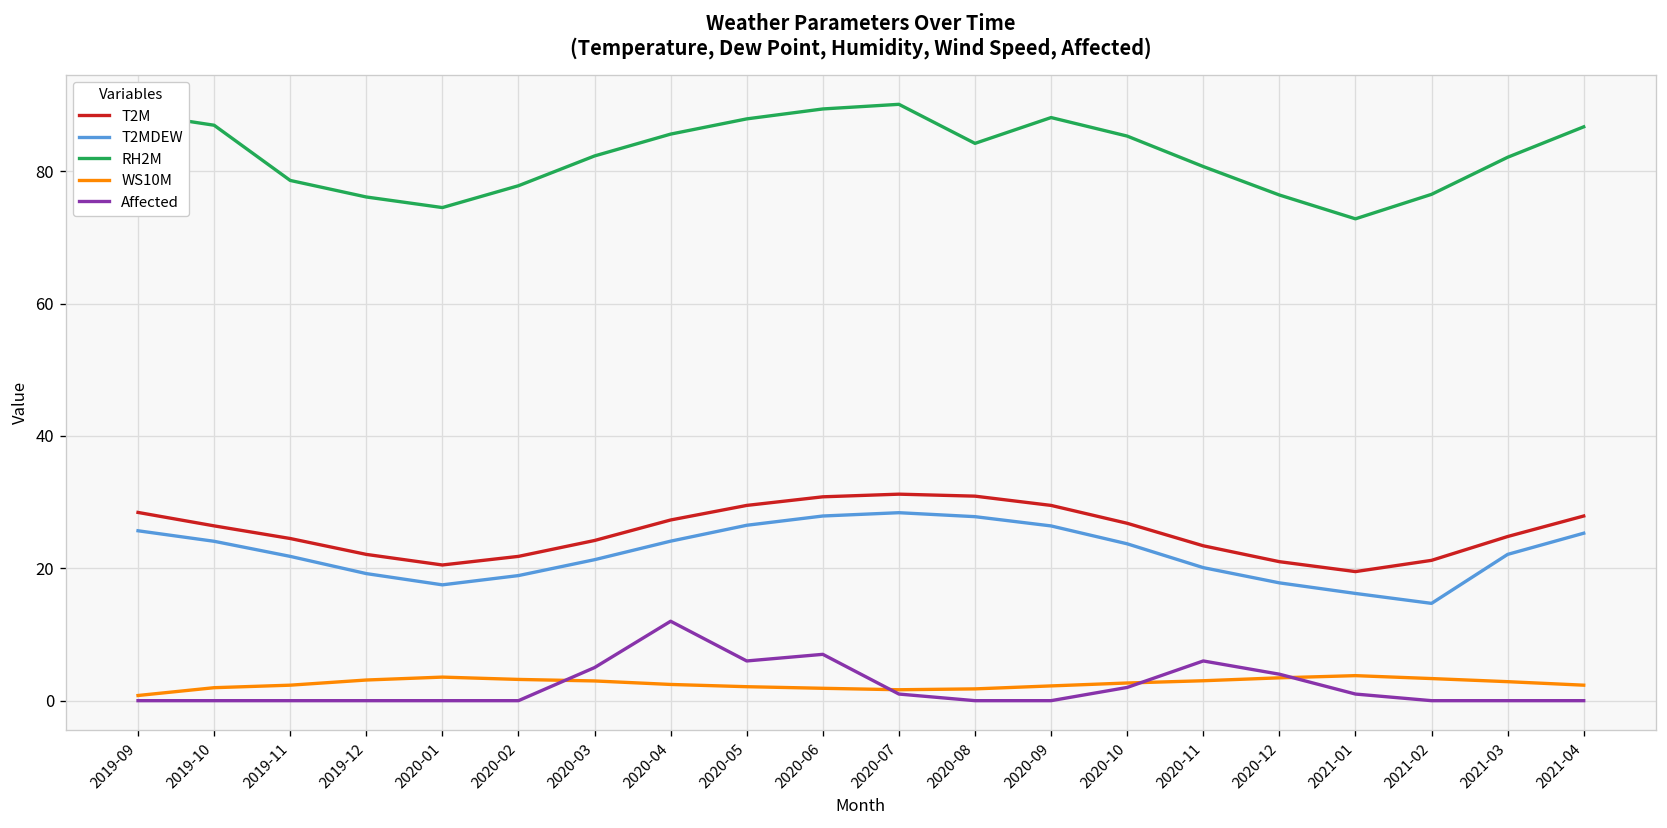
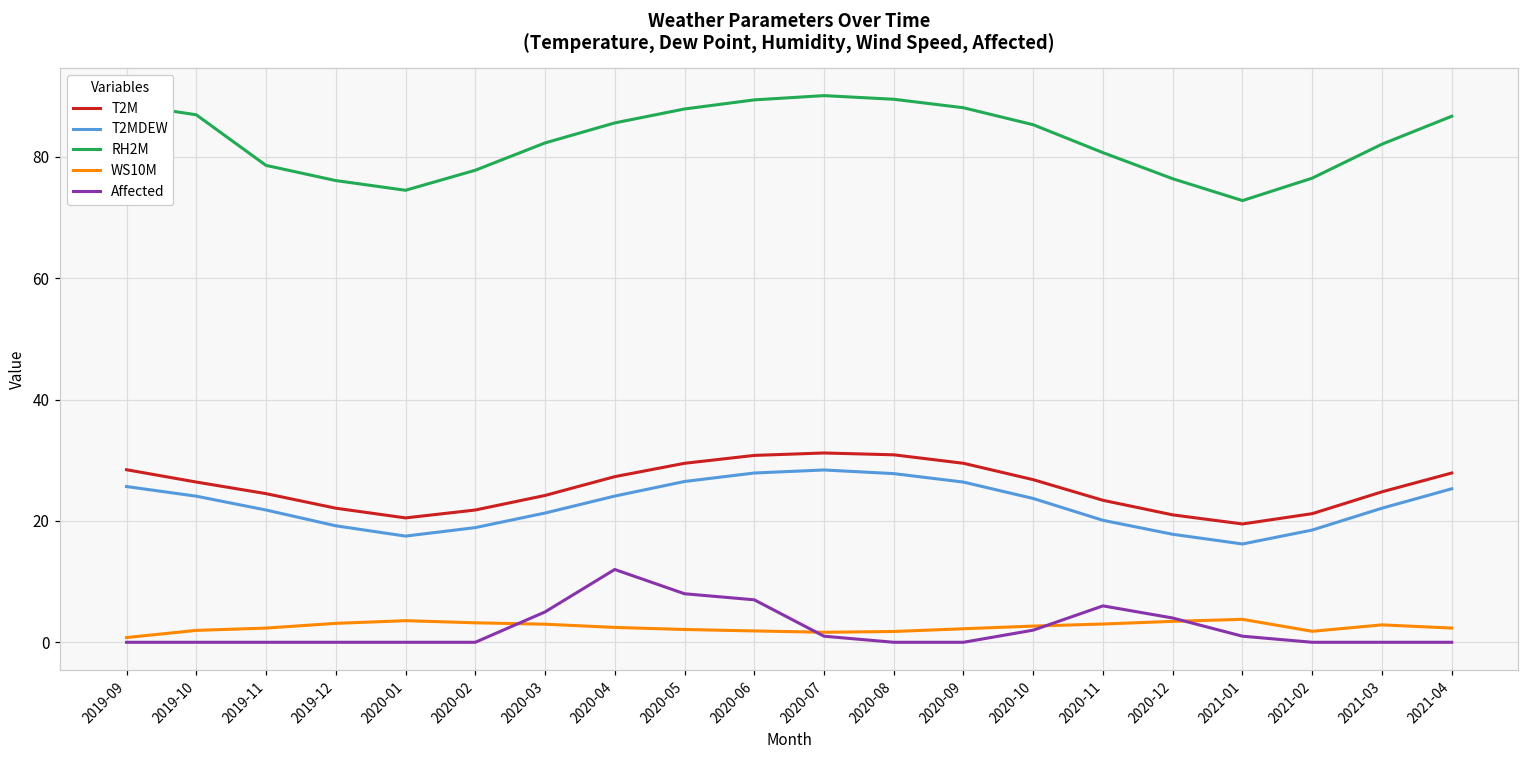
  {
    "T2M": {
      "2019-09": 28,
      "2019-10": 26,
      "2019-11": 25,
      "2019-12": 22,
      "2020-01": 21,
      "2020-02": 22,
      "2020-03": 24,
      "2020-04": 27,
      "2020-05": 30,
      "2020-06": 31,
      "2020-07": 31,
      "2020-08": 31,
      "2020-09": 30,
      "2020-10": 27,
      "2020-11": 23,
      "2020-12": 21,
      "2021-01": 20,
      "2021-02": 21,
      "2021-03": 25,
      "2021-04": 28
    },
    "T2MDEW": {
      "2019-09": 26,
      "2019-10": 24,
      "2019-11": 22,
      "2019-12": 19,
      "2020-01": 18,
      "2020-02": 19,
      "2020-03": 21,
      "2020-04": 24,
      "2020-05": 27,
      "2020-06": 28,
      "2020-07": 28,
      "2020-08": 28,
      "2020-09": 26,
      "2020-10": 24,
      "2020-11": 20,
      "2020-12": 18,
      "2021-01": 16,
-     "2021-02": 15,
+     "2021-02": 19,
      "2021-03": 22,
      "2021-04": 25
    },
    "RH2M": {
      "2019-10": 87,
      "2019-11": 79,
      "2019-12": 76,
      "2020-01": 75,
      "2020-02": 78,
      "2020-03": 82,
      "2020-04": 86,
      "2020-05": 88,
      "2020-06": 89,
      "2020-07": 90,
-     "2020-08": 84,
+     "2020-08": 90,
      "2020-09": 88,
      "2020-10": 85,
      "2020-11": 81,
      "2020-12": 76,
      "2021-01": 73,
      "2021-02": 77,
      "2021-03": 82,
      "2021-04": 87
    },
    "WS10M": {
      "2019-09": 1,
      "2019-10": 2,
      "2019-11": 2,
      "2019-12": 3,
      "2020-01": 4,
      "2020-02": 3,
      "2020-03": 3,
      "2020-04": 2,
      "2020-05": 2,
      "2020-06": 2,
      "2020-07": 2,
      "2020-08": 2,
      "2020-09": 2,
      "2020-10": 3,
      "2020-11": 3,
      "2020-12": 3,
      "2021-01": 4,
-     "2021-02": 3,
+     "2021-02": 2,
      "2021-03": 3,
      "2021-04": 2
    },
    "Affected": {
      "2019-09": 0,
      "2019-10": 0,
      "2019-11": 0,
      "2019-12": 0,
      "2020-01": 0,
      "2020-02": 0,
      "2020-03": 5,
      "2020-04": 12,
-     "2020-05": 6,
+     "2020-05": 8,
      "2020-06": 7,
      "2020-07": 1,
      "2020-08": 0,
      "2020-09": 0,
      "2020-10": 2,
      "2020-11": 6,
      "2020-12": 4,
      "2021-01": 1,
      "2021-02": 0,
      "2021-03": 0,
      "2021-04": 0
    }
  }
